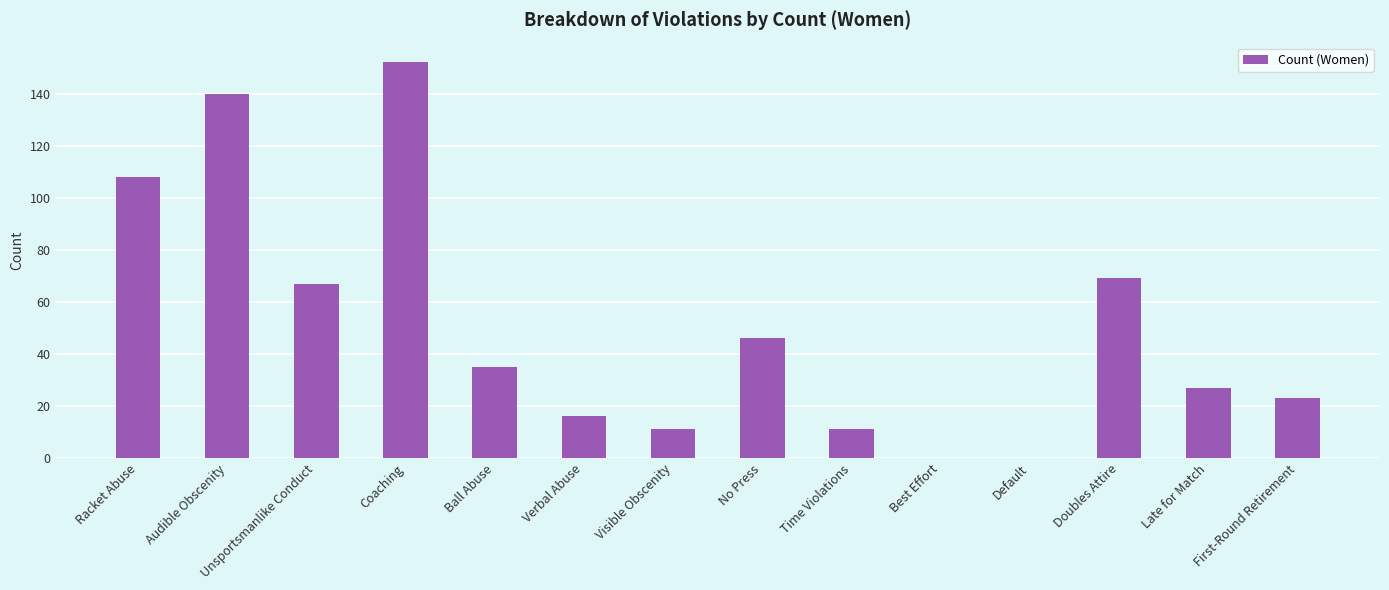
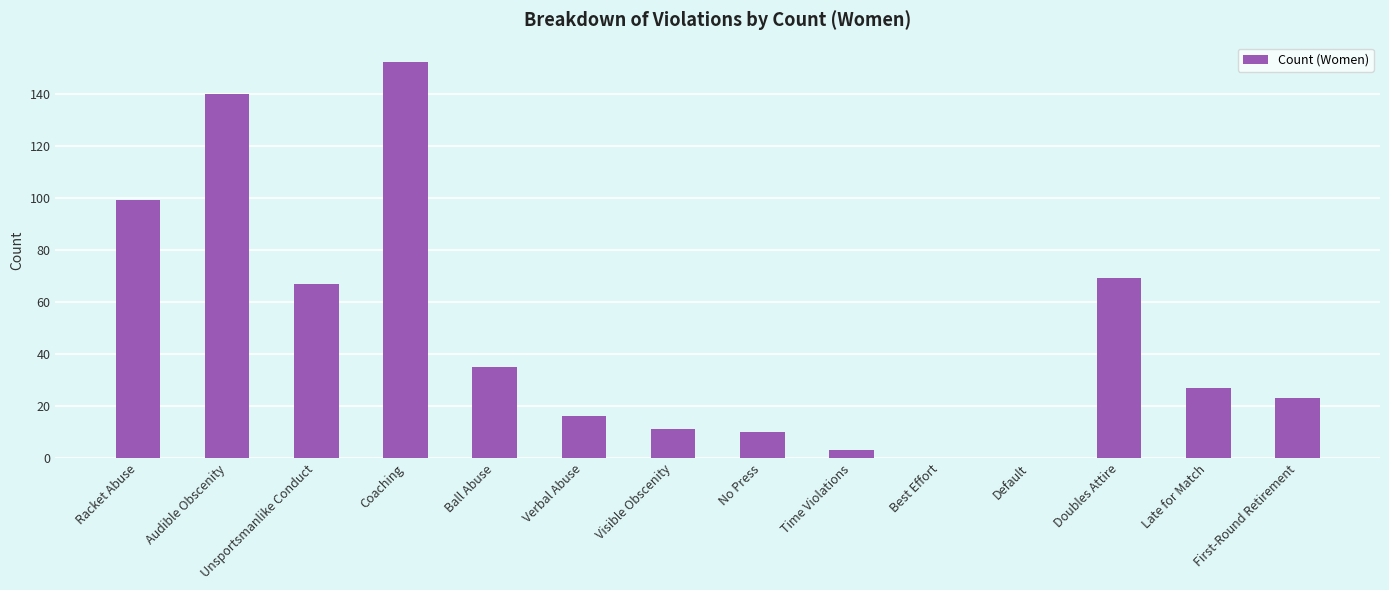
  {
-   "Racket Abuse": 108,
+   "Racket Abuse": 99,
    "Audible Obscenity": 140,
    "Unsportsmanlike Conduct": 67,
    "Coaching": 152,
    "Ball Abuse": 35,
    "Verbal Abuse": 16,
    "Visible Obscenity": 11,
-   "No Press": 46,
-   "Time Violations": 11,
+   "No Press": 10,
+   "Time Violations": 3,
    "Best Effort": 0,
    "Default": 0,
    "Doubles Attire": 69,
    "Late for Match": 27,
    "First-Round Retirement": 23
  }
